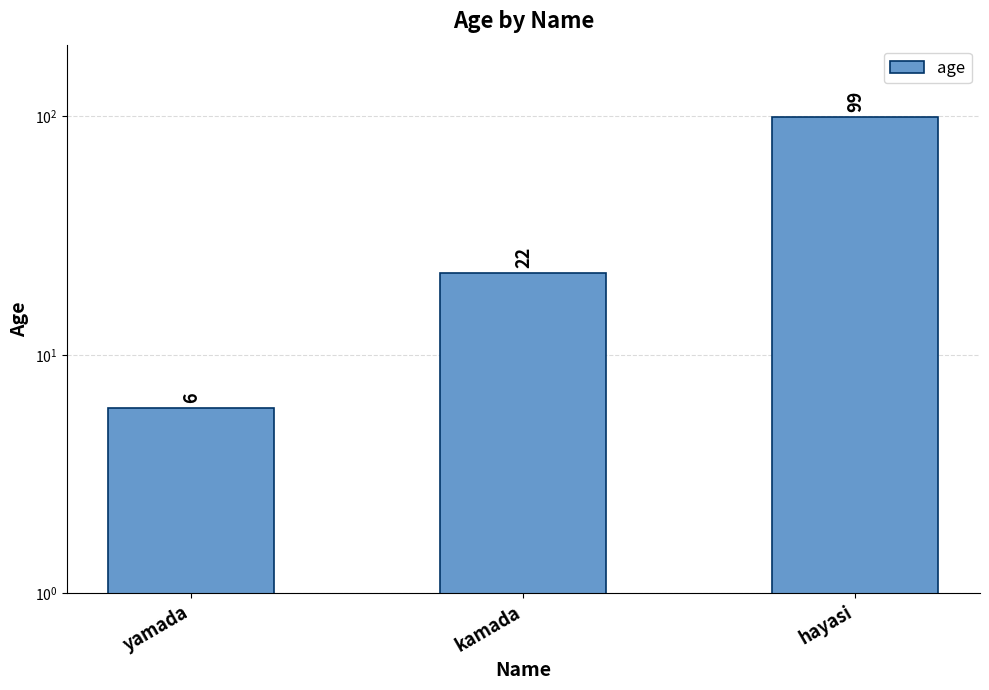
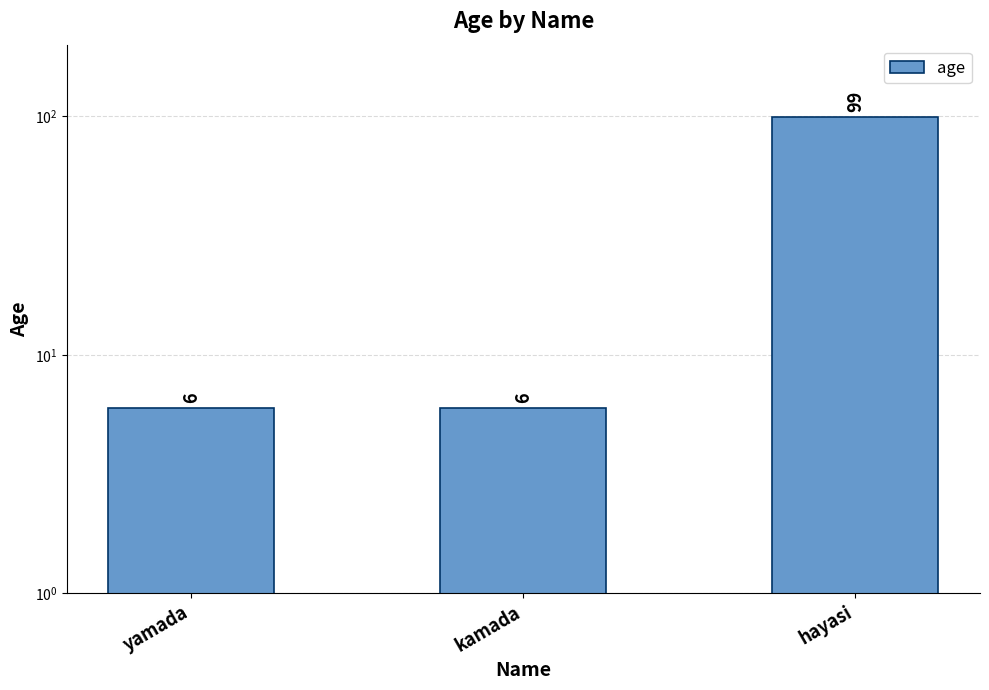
  {
    "yamada": 6,
-   "kamada": 22,
+   "kamada": 6,
    "hayasi": 99
  }
